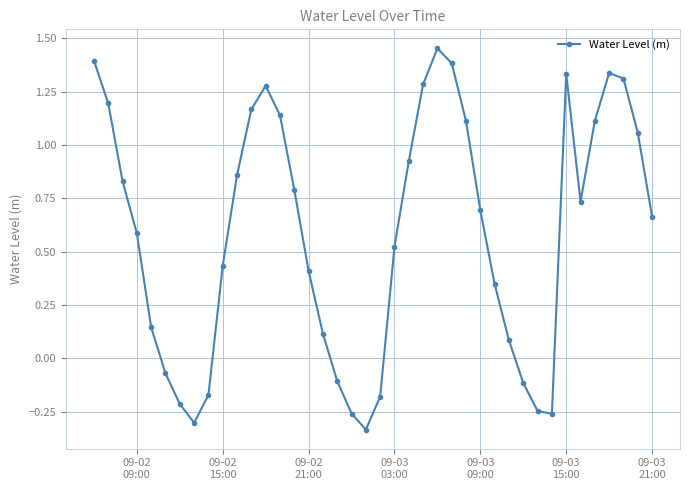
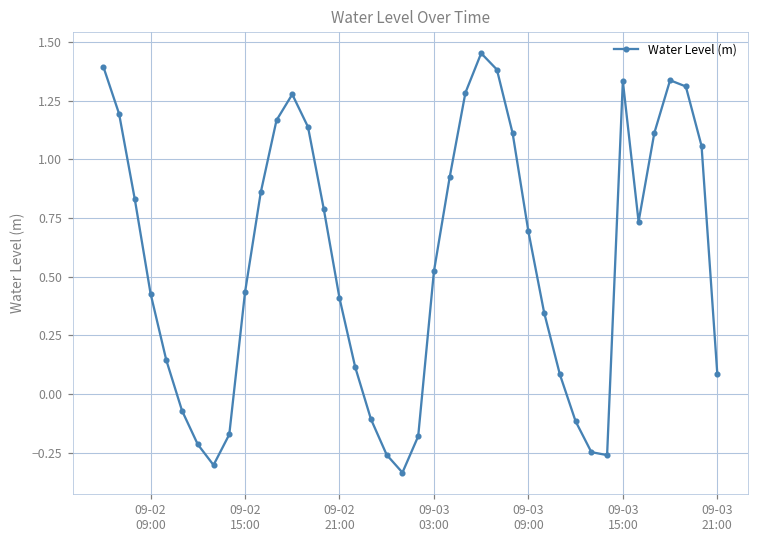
  {
-   "09-02 09:00": 0.59,
+   "09-02 09:00": 0.43,
    "09-02 15:00": 0.43,
    "09-02 21:00": 0.41,
    "09-03 03:00": 0.52,
    "09-03 09:00": 0.69,
    "09-03 15:00": 1.33,
-   "09-03 21:00": 0.66
+   "09-03 21:00": 0.09
  }
